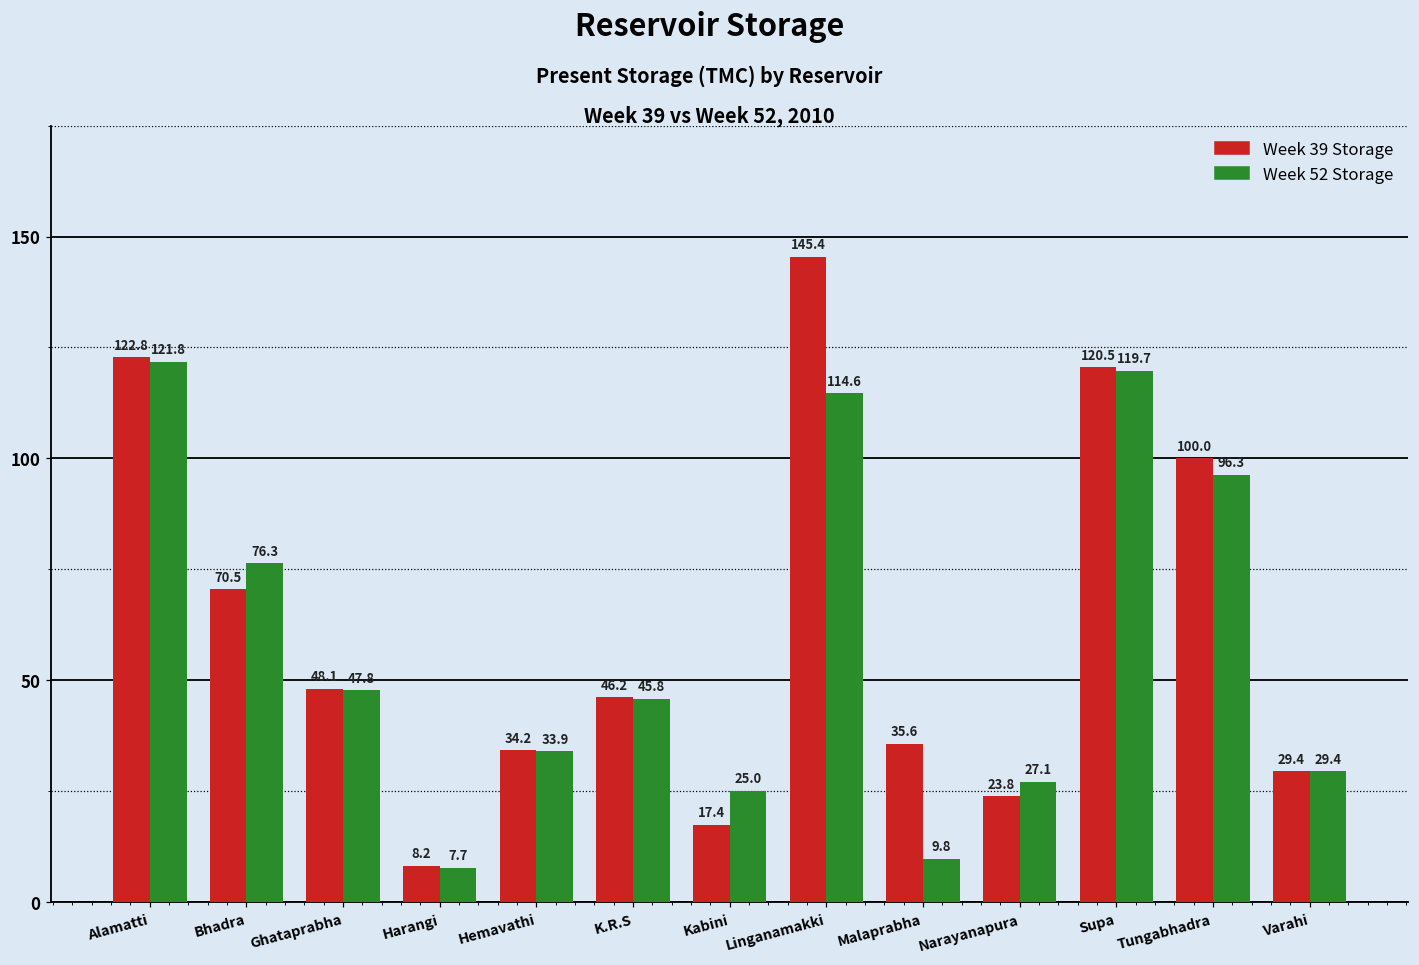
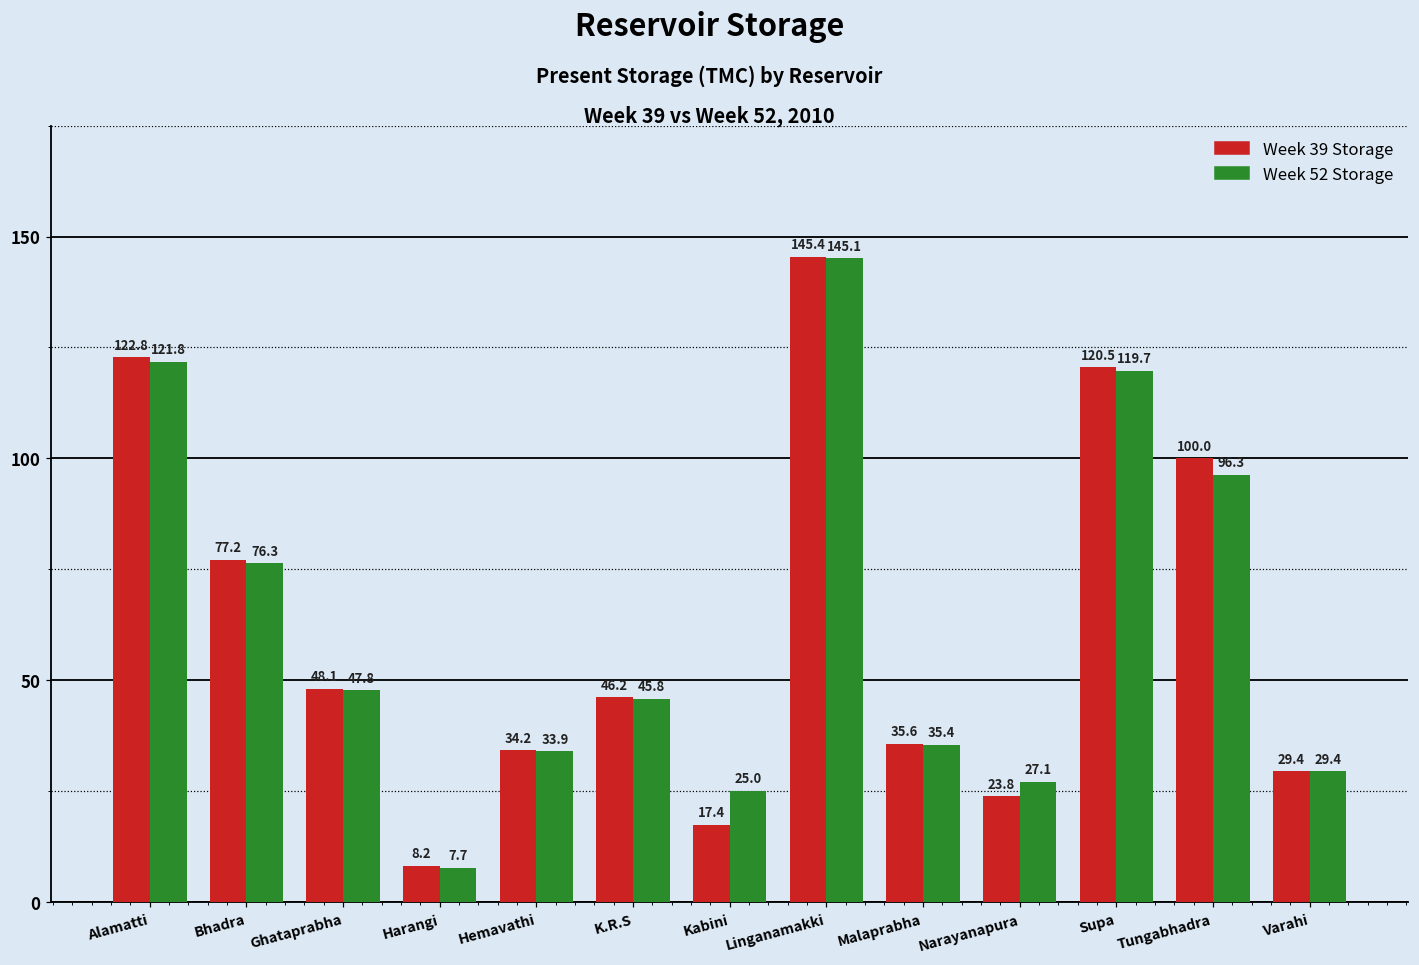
  {
    "Week 39 Storage": {
      "Alamatti": 122.8,
-     "Bhadra": 70.5,
+     "Bhadra": 77.2,
      "Ghataprabha": 48.1,
      "Harangi": 8.2,
      "Hemavathi": 34.2,
      "K.R.S": 46.2,
      "Kabini": 17.4,
      "Linganamakki": 145.4,
      "Malaprabha": 35.6,
      "Narayanapura": 23.8,
      "Supa": 120.5,
      "Tungabhadra": 100.0,
      "Varahi": 29.4
    },
    "Week 52 Storage": {
      "Alamatti": 121.8,
      "Bhadra": 76.3,
      "Ghataprabha": 47.8,
      "Harangi": 7.7,
      "Hemavathi": 33.9,
      "K.R.S": 45.8,
      "Kabini": 25.0,
-     "Linganamakki": 114.6,
-     "Malaprabha": 9.8,
+     "Linganamakki": 145.1,
+     "Malaprabha": 35.4,
      "Narayanapura": 27.1,
      "Supa": 119.7,
      "Tungabhadra": 96.3,
      "Varahi": 29.4
    }
  }
